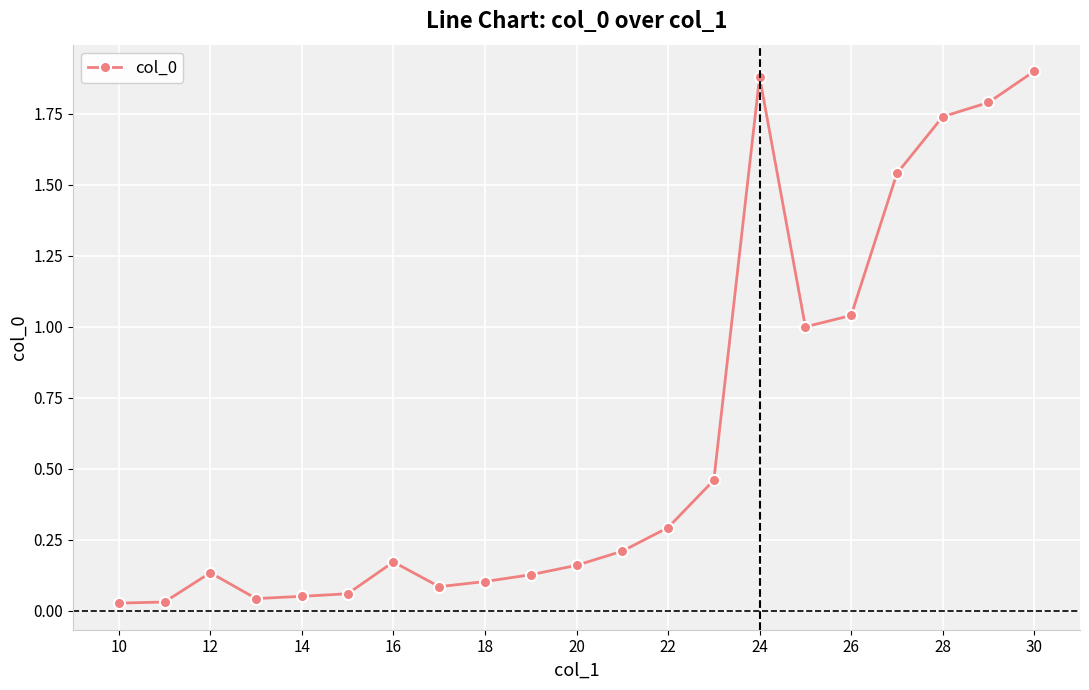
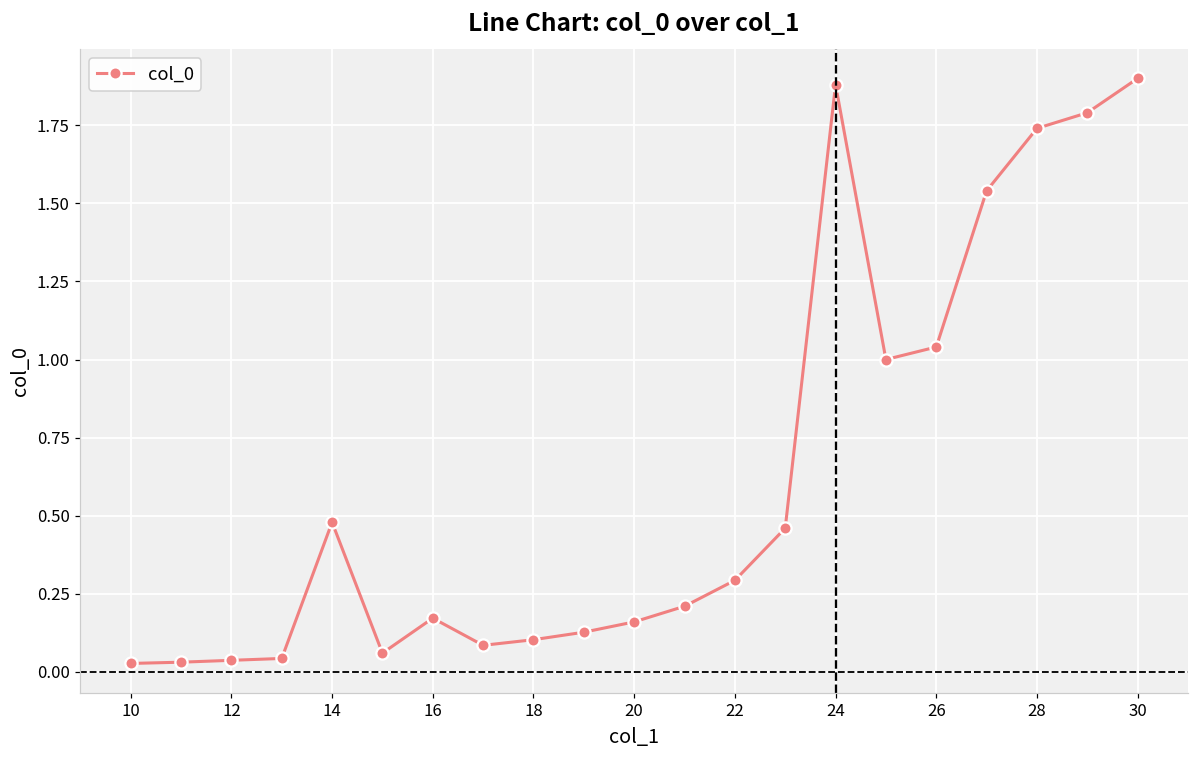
  {
    "10": 0.03,
-   "12": 0.13,
-   "14": 0.05,
+   "12": 0.04,
+   "14": 0.48,
    "16": 0.17,
    "18": 0.10,
    "20": 0.16,
    "22": 0.29,
    "24": 1.88,
    "26": 1.04,
    "28": 1.74,
    "30": 1.90
  }
